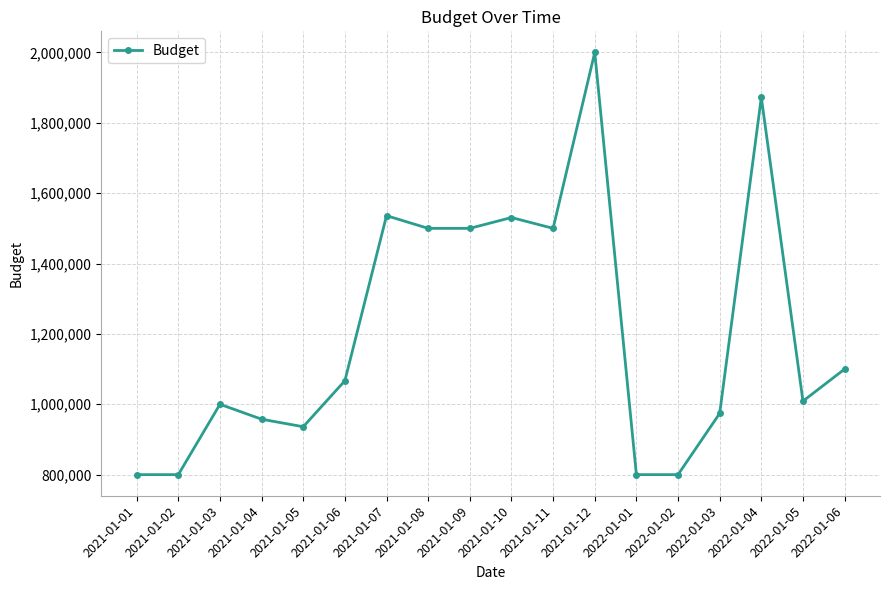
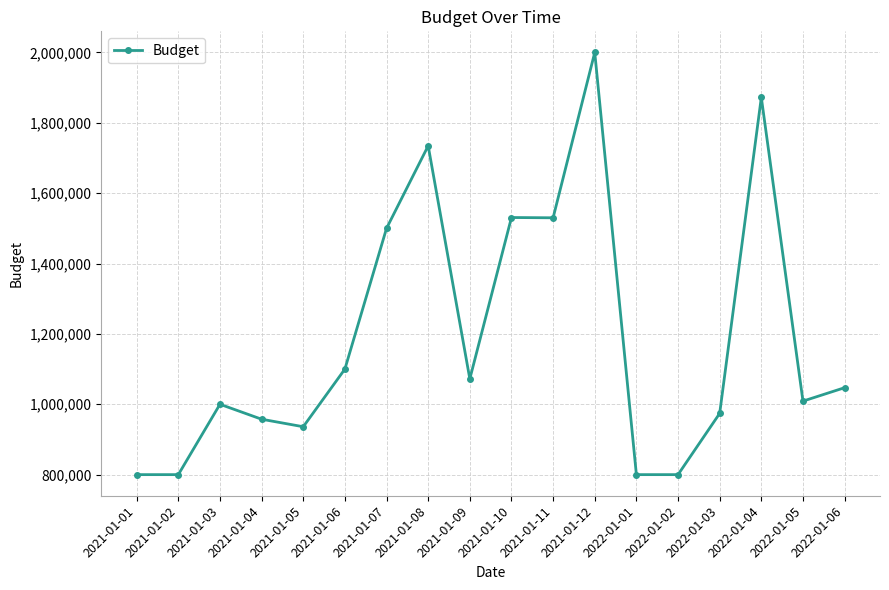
  {
    "2021-01-01": "800,000",
    "2021-01-02": "800,000",
    "2021-01-03": "1,000,000",
    "2021-01-04": "960,000",
    "2021-01-05": "940,000",
-   "2021-01-06": "1,070,000",
-   "2021-01-07": "1,540,000",
-   "2021-01-08": "1,500,000",
-   "2021-01-09": "1,500,000",
+   "2021-01-06": "1,100,000",
+   "2021-01-07": "1,500,000",
+   "2021-01-08": "1,730,000",
+   "2021-01-09": "1,070,000",
    "2021-01-10": "1,530,000",
-   "2021-01-11": "1,500,000",
+   "2021-01-11": "1,530,000",
    "2021-01-12": "2,000,000",
    "2022-01-01": "800,000",
    "2022-01-02": "800,000",
    "2022-01-03": "970,000",
    "2022-01-04": "1,870,000",
    "2022-01-05": "1,010,000",
-   "2022-01-06": "1,100,000"
+   "2022-01-06": "1,050,000"
  }
